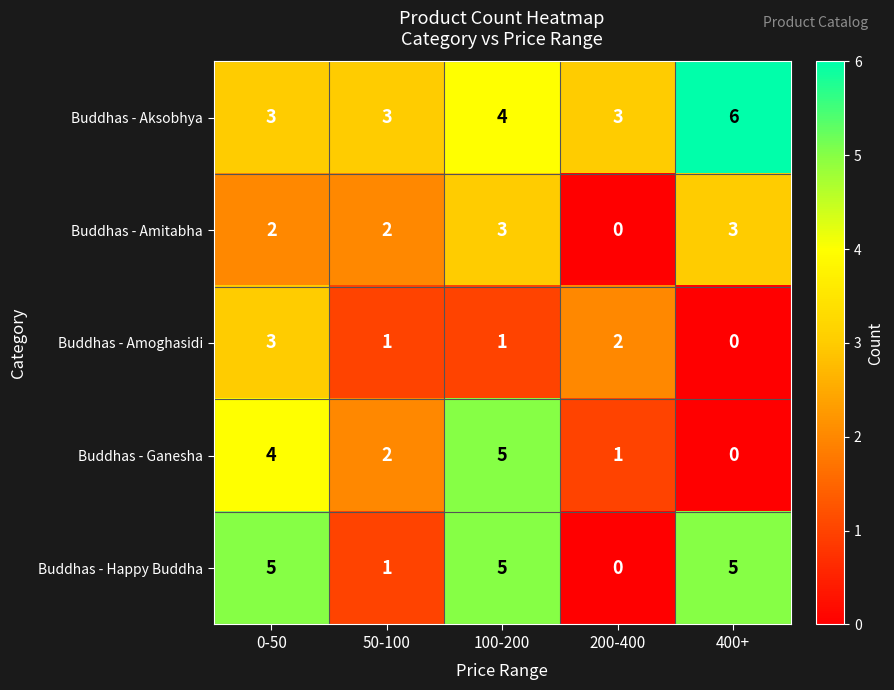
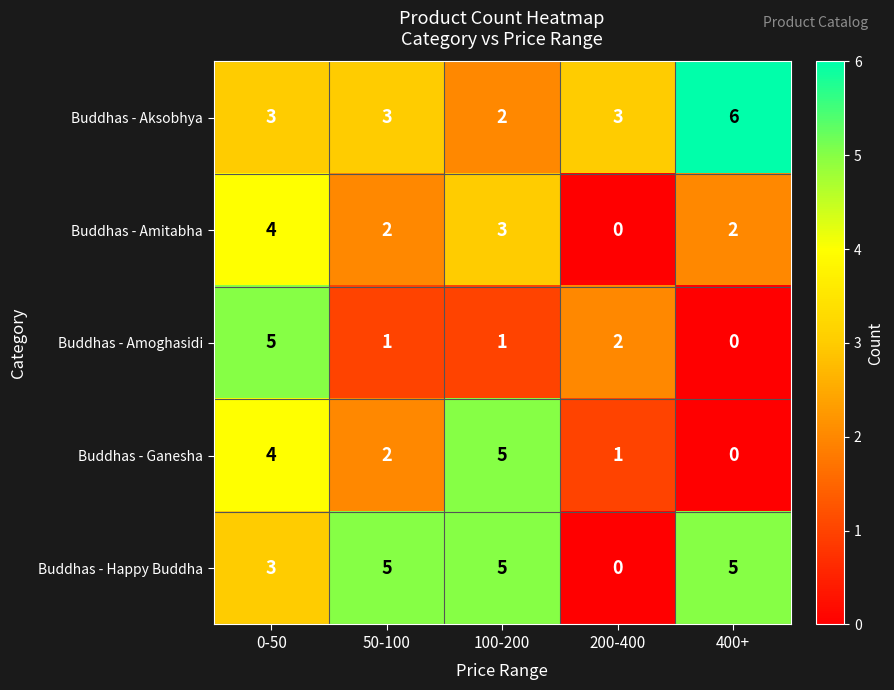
  {
    "Buddhas - Aksobhya": {
      "0-50": 3,
      "50-100": 3,
-     "100-200": 4,
+     "100-200": 2,
      "200-400": 3,
      "400+": 6
    },
    "Buddhas - Amitabha": {
-     "0-50": 2,
+     "0-50": 4,
      "50-100": 2,
      "100-200": 3,
      "200-400": 0,
-     "400+": 3
+     "400+": 2
    },
    "Buddhas - Amoghasidi": {
-     "0-50": 3,
+     "0-50": 5,
      "50-100": 1,
      "100-200": 1,
      "200-400": 2,
      "400+": 0
    },
    "Buddhas - Ganesha": {
      "0-50": 4,
      "50-100": 2,
      "100-200": 5,
      "200-400": 1,
      "400+": 0
    },
    "Buddhas - Happy Buddha": {
-     "0-50": 5,
-     "50-100": 1,
+     "0-50": 3,
+     "50-100": 5,
      "100-200": 5,
      "200-400": 0,
      "400+": 5
    }
  }
